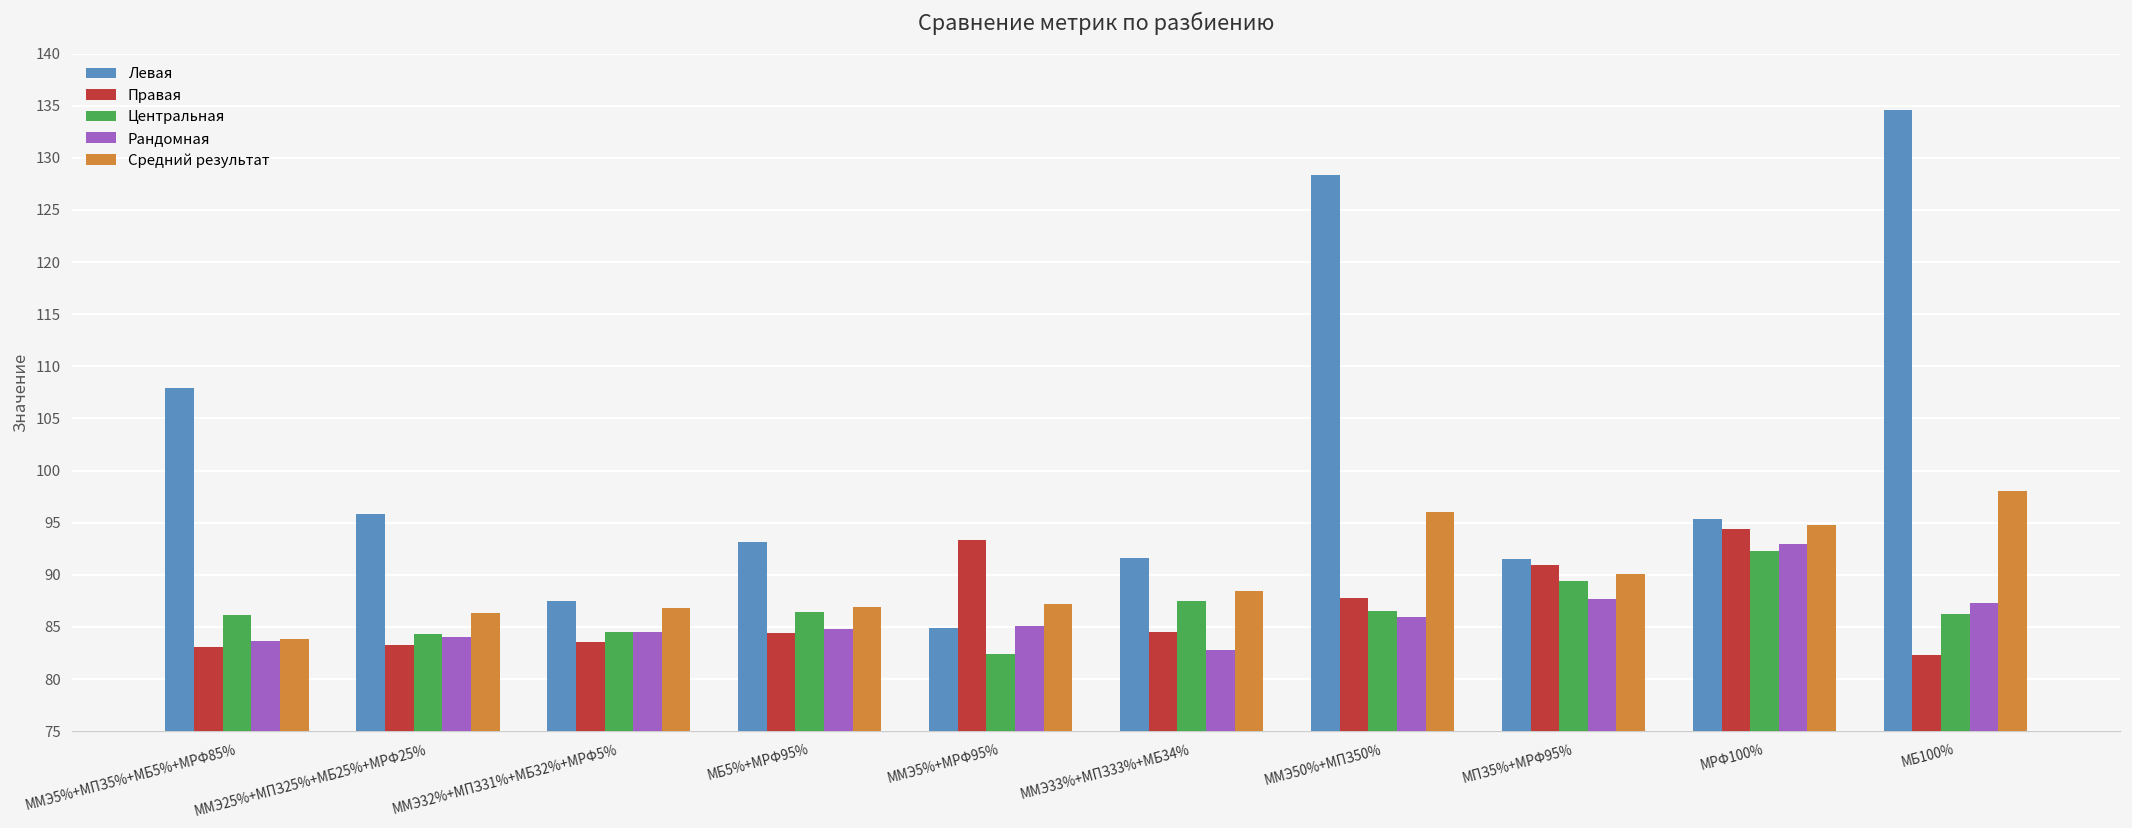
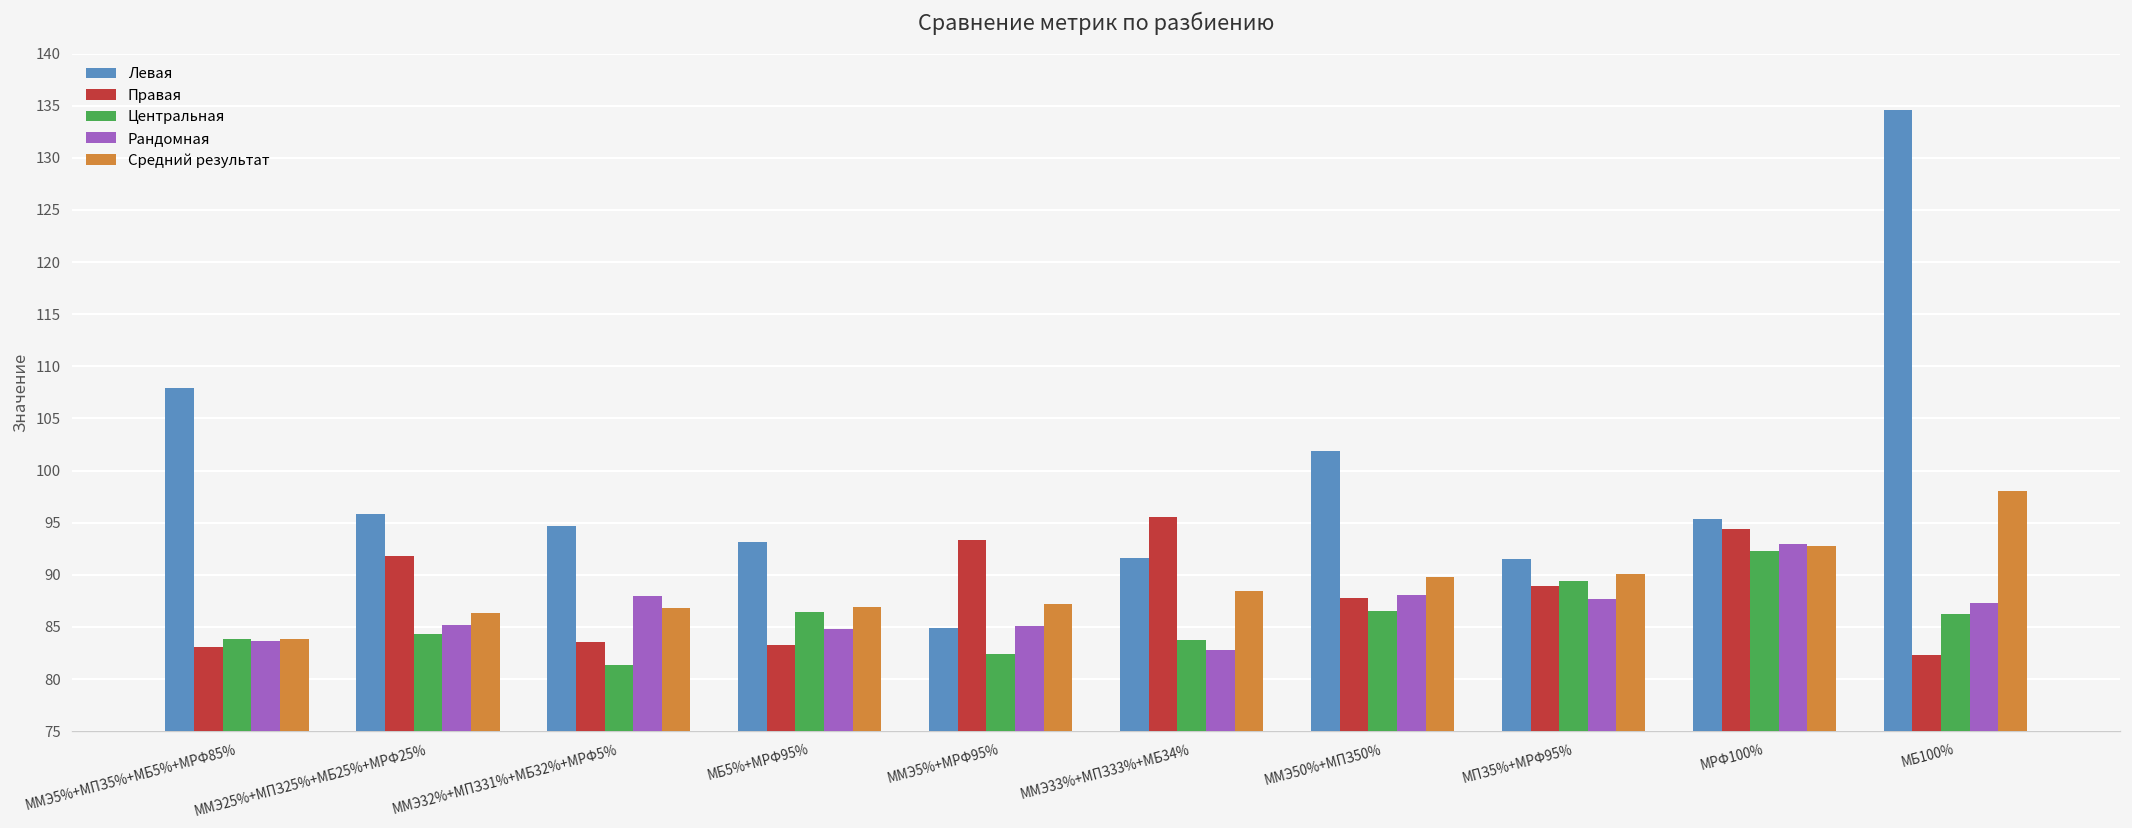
  {
    "Левая": {
      "ММЭ5%+МПЗ5%+МБ5%+МРФ85%": 108,
      "ММЭ25%+МПЗ25%+МБ25%+МРФ25%": 96,
-     "ММЭ32%+МПЗ31%+МБ32%+МРФ5%": 87,
+     "ММЭ32%+МПЗ31%+МБ32%+МРФ5%": 95,
      "МБ5%+МРФ95%": 93,
      "ММЭ5%+МРФ95%": 85,
      "ММЭ33%+МПЗ33%+МБ34%": 92,
-     "ММЭ50%+МПЗ50%": 128,
+     "ММЭ50%+МПЗ50%": 102,
      "МПЗ5%+МРФ95%": 92,
      "МРФ100%": 95,
      "МБ100%": 135
    },
    "Правая": {
      "ММЭ5%+МПЗ5%+МБ5%+МРФ85%": 83,
-     "ММЭ25%+МПЗ25%+МБ25%+МРФ25%": 83,
+     "ММЭ25%+МПЗ25%+МБ25%+МРФ25%": 92,
      "ММЭ32%+МПЗ31%+МБ32%+МРФ5%": 84,
-     "МБ5%+МРФ95%": 84,
+     "МБ5%+МРФ95%": 83,
      "ММЭ5%+МРФ95%": 93,
-     "ММЭ33%+МПЗ33%+МБ34%": 85,
+     "ММЭ33%+МПЗ33%+МБ34%": 96,
      "ММЭ50%+МПЗ50%": 88,
-     "МПЗ5%+МРФ95%": 91,
+     "МПЗ5%+МРФ95%": 89,
      "МРФ100%": 94,
      "МБ100%": 82
    },
    "Центральная": {
-     "ММЭ5%+МПЗ5%+МБ5%+МРФ85%": 86,
+     "ММЭ5%+МПЗ5%+МБ5%+МРФ85%": 84,
      "ММЭ25%+МПЗ25%+МБ25%+МРФ25%": 84,
-     "ММЭ32%+МПЗ31%+МБ32%+МРФ5%": 85,
+     "ММЭ32%+МПЗ31%+МБ32%+МРФ5%": 81,
      "МБ5%+МРФ95%": 86,
      "ММЭ5%+МРФ95%": 82,
-     "ММЭ33%+МПЗ33%+МБ34%": 87,
+     "ММЭ33%+МПЗ33%+МБ34%": 84,
      "ММЭ50%+МПЗ50%": 87,
      "МПЗ5%+МРФ95%": 89,
      "МРФ100%": 92,
      "МБ100%": 86
    },
    "Рандомная": {
      "ММЭ5%+МПЗ5%+МБ5%+МРФ85%": 84,
-     "ММЭ25%+МПЗ25%+МБ25%+МРФ25%": 84,
-     "ММЭ32%+МПЗ31%+МБ32%+МРФ5%": 85,
+     "ММЭ25%+МПЗ25%+МБ25%+МРФ25%": 85,
+     "ММЭ32%+МПЗ31%+МБ32%+МРФ5%": 88,
      "МБ5%+МРФ95%": 85,
      "ММЭ5%+МРФ95%": 85,
      "ММЭ33%+МПЗ33%+МБ34%": 83,
-     "ММЭ50%+МПЗ50%": 86,
+     "ММЭ50%+МПЗ50%": 88,
      "МПЗ5%+МРФ95%": 88,
      "МРФ100%": 93,
      "МБ100%": 87
    },
    "Средний результат": {
      "ММЭ5%+МПЗ5%+МБ5%+МРФ85%": 84,
      "ММЭ25%+МПЗ25%+МБ25%+МРФ25%": 86,
      "ММЭ32%+МПЗ31%+МБ32%+МРФ5%": 87,
      "МБ5%+МРФ95%": 87,
      "ММЭ5%+МРФ95%": 87,
      "ММЭ33%+МПЗ33%+МБ34%": 88,
-     "ММЭ50%+МПЗ50%": 96,
+     "ММЭ50%+МПЗ50%": 90,
      "МПЗ5%+МРФ95%": 90,
-     "МРФ100%": 95,
+     "МРФ100%": 93,
      "МБ100%": 98
    }
  }
